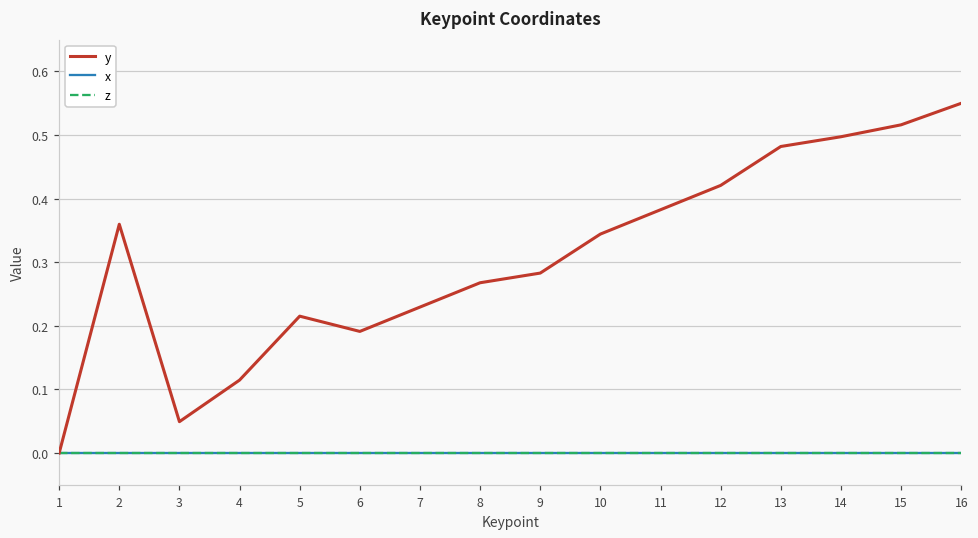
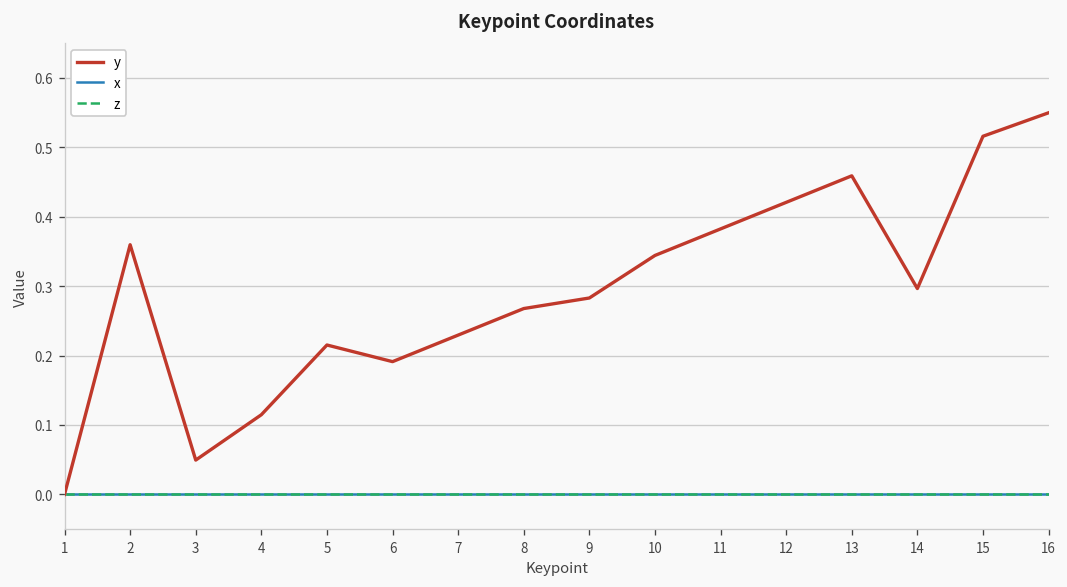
  {
    "y": {
      "2": 0.36,
      "3": 0.05,
      "4": 0.11,
      "5": 0.22,
      "6": 0.19,
      "7": 0.23,
      "8": 0.27,
      "9": 0.28,
      "10": 0.34,
      "11": 0.38,
      "12": 0.42,
-     "13": 0.48,
-     "14": 0.50,
+     "13": 0.46,
+     "14": 0.30,
      "15": 0.52,
      "16": 0.55
    },
    "z": {
      "2": 0.00,
      "3": 0.00,
      "4": 0.00,
      "5": 0.00,
      "6": 0.00,
      "7": 0.00,
      "8": 0.00,
      "9": 0.00,
      "10": 0.00,
      "11": 0.00,
      "12": 0.00,
      "13": 0.00,
      "14": 0.00,
      "15": 0.00,
      "16": 0.00
    }
  }
